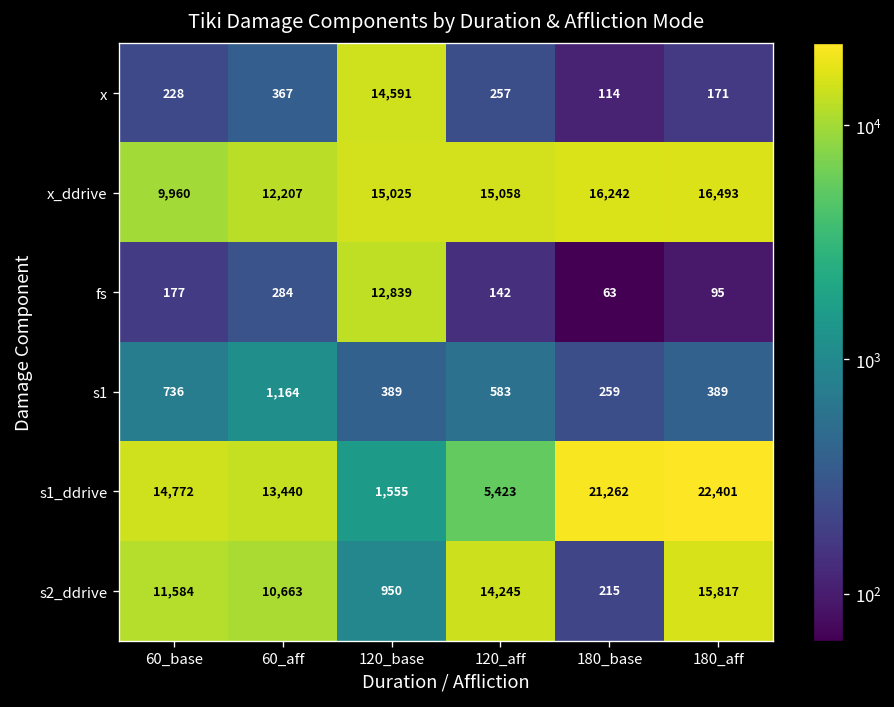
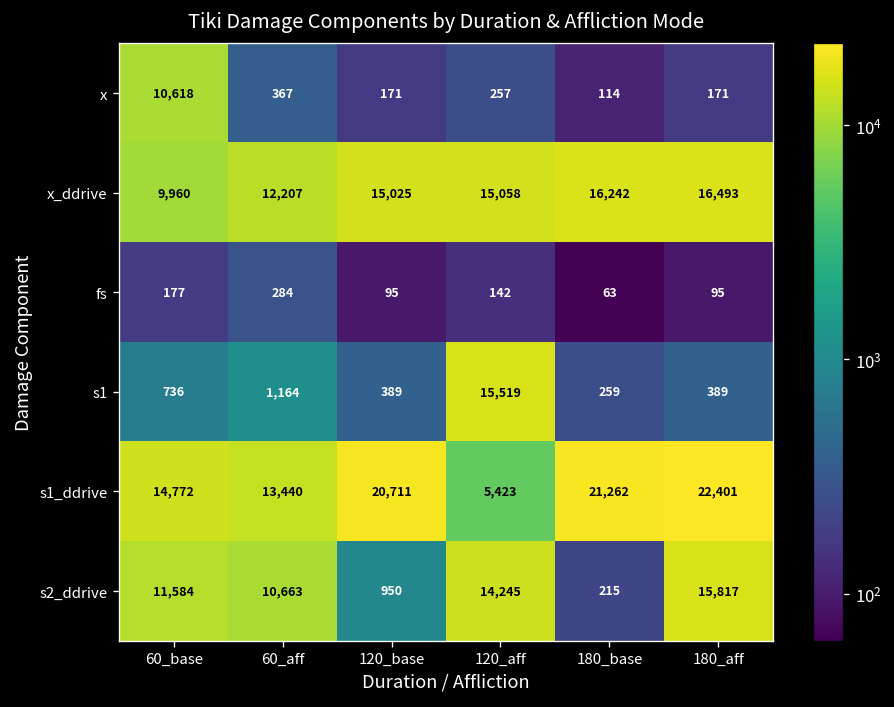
  {
    "x": {
-     "60_base": "228",
+     "60_base": "10,618",
      "60_aff": "367",
-     "120_base": "14,591",
+     "120_base": "171",
      "120_aff": "257",
      "180_base": "114",
      "180_aff": "171"
    },
    "x_ddrive": {
      "60_base": "9,960",
      "60_aff": "12,207",
      "120_base": "15,025",
      "120_aff": "15,058",
      "180_base": "16,242",
      "180_aff": "16,493"
    },
    "fs": {
      "60_base": "177",
      "60_aff": "284",
-     "120_base": "12,839",
+     "120_base": "95",
      "120_aff": "142",
      "180_base": "63",
      "180_aff": "95"
    },
    "s1": {
      "60_base": "736",
      "60_aff": "1,164",
      "120_base": "389",
-     "120_aff": "583",
+     "120_aff": "15,519",
      "180_base": "259",
      "180_aff": "389"
    },
    "s1_ddrive": {
      "60_base": "14,772",
      "60_aff": "13,440",
-     "120_base": "1,555",
+     "120_base": "20,711",
      "120_aff": "5,423",
      "180_base": "21,262",
      "180_aff": "22,401"
    },
    "s2_ddrive": {
      "60_base": "11,584",
      "60_aff": "10,663",
      "120_base": "950",
      "120_aff": "14,245",
      "180_base": "215",
      "180_aff": "15,817"
    }
  }
